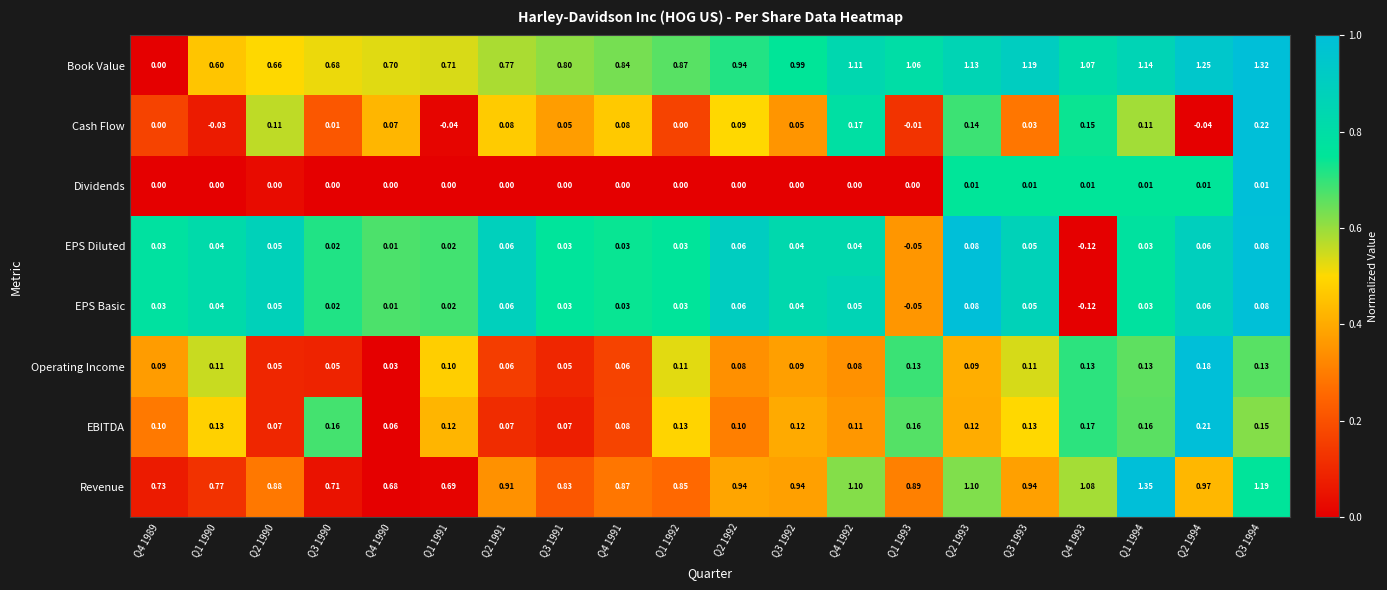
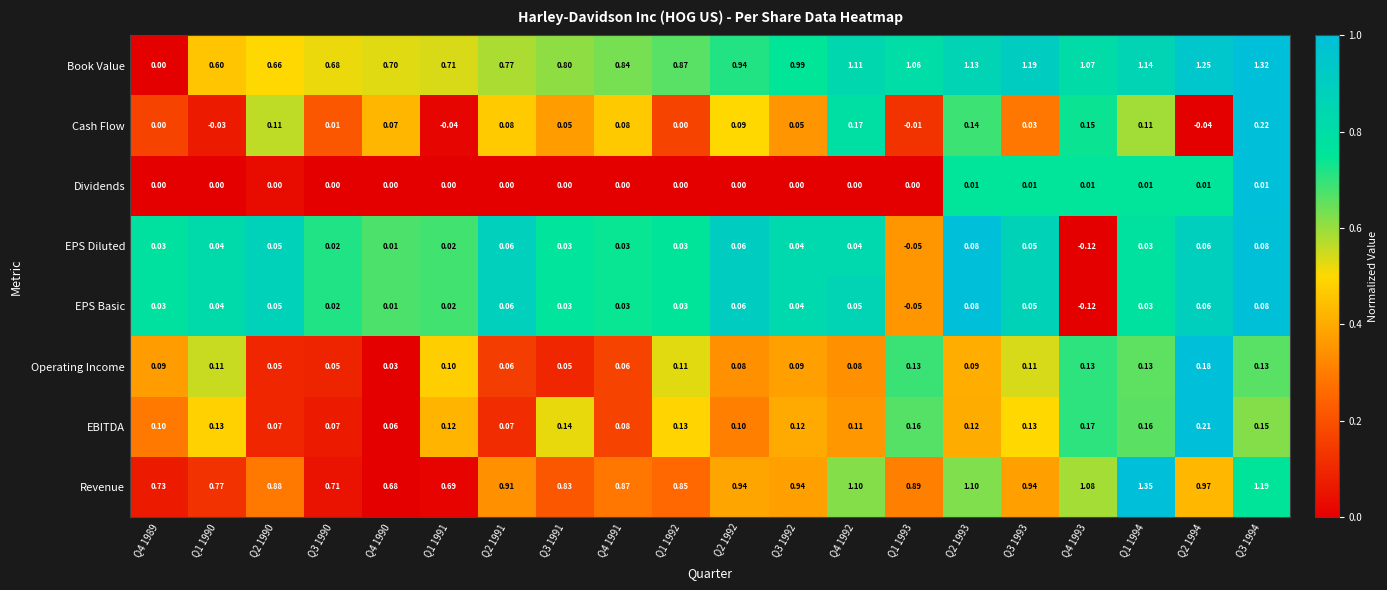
  {
    "Book Value": {
      "Q4 1989": 0.00,
      "Q1 1990": 0.60,
      "Q2 1990": 0.66,
      "Q3 1990": 0.68,
      "Q4 1990": 0.70,
      "Q1 1991": 0.71,
      "Q2 1991": 0.77,
      "Q3 1991": 0.80,
      "Q4 1991": 0.84,
      "Q1 1992": 0.87,
      "Q2 1992": 0.94,
      "Q3 1992": 0.99,
      "Q4 1992": 1.11,
      "Q1 1993": 1.06,
      "Q2 1993": 1.13,
      "Q3 1993": 1.19,
      "Q4 1993": 1.07,
      "Q1 1994": 1.14,
      "Q2 1994": 1.25,
      "Q3 1994": 1.32
    },
    "Cash Flow": {
      "Q4 1989": 0.00,
      "Q1 1990": -0.03,
      "Q2 1990": 0.11,
      "Q3 1990": 0.01,
      "Q4 1990": 0.07,
      "Q1 1991": -0.04,
      "Q2 1991": 0.08,
      "Q3 1991": 0.05,
      "Q4 1991": 0.08,
      "Q1 1992": 0.00,
      "Q2 1992": 0.09,
      "Q3 1992": 0.05,
      "Q4 1992": 0.17,
      "Q1 1993": -0.01,
      "Q2 1993": 0.14,
      "Q3 1993": 0.03,
      "Q4 1993": 0.15,
      "Q1 1994": 0.11,
      "Q2 1994": -0.04,
      "Q3 1994": 0.22
    },
    "Dividends": {
      "Q4 1989": 0.00,
      "Q1 1990": 0.00,
      "Q2 1990": 0.00,
      "Q3 1990": 0.00,
      "Q4 1990": 0.00,
      "Q1 1991": 0.00,
      "Q2 1991": 0.00,
      "Q3 1991": 0.00,
      "Q4 1991": 0.00,
      "Q1 1992": 0.00,
      "Q2 1992": 0.00,
      "Q3 1992": 0.00,
      "Q4 1992": 0.00,
      "Q1 1993": 0.00,
      "Q2 1993": 0.01,
      "Q3 1993": 0.01,
      "Q4 1993": 0.01,
      "Q1 1994": 0.01,
      "Q2 1994": 0.01,
      "Q3 1994": 0.01
    },
    "EPS Diluted": {
      "Q4 1989": 0.03,
      "Q1 1990": 0.04,
      "Q2 1990": 0.05,
      "Q3 1990": 0.02,
      "Q4 1990": 0.01,
      "Q1 1991": 0.02,
      "Q2 1991": 0.06,
      "Q3 1991": 0.03,
      "Q4 1991": 0.03,
      "Q1 1992": 0.03,
      "Q2 1992": 0.06,
      "Q3 1992": 0.04,
      "Q4 1992": 0.04,
      "Q1 1993": -0.05,
      "Q2 1993": 0.08,
      "Q3 1993": 0.05,
      "Q4 1993": -0.12,
      "Q1 1994": 0.03,
      "Q2 1994": 0.06,
      "Q3 1994": 0.08
    },
    "EPS Basic": {
      "Q4 1989": 0.03,
      "Q1 1990": 0.04,
      "Q2 1990": 0.05,
      "Q3 1990": 0.02,
      "Q4 1990": 0.01,
      "Q1 1991": 0.02,
      "Q2 1991": 0.06,
      "Q3 1991": 0.03,
      "Q4 1991": 0.03,
      "Q1 1992": 0.03,
      "Q2 1992": 0.06,
      "Q3 1992": 0.04,
      "Q4 1992": 0.05,
      "Q1 1993": -0.05,
      "Q2 1993": 0.08,
      "Q3 1993": 0.05,
      "Q4 1993": -0.12,
      "Q1 1994": 0.03,
      "Q2 1994": 0.06,
      "Q3 1994": 0.08
    },
    "Operating Income": {
      "Q4 1989": 0.09,
      "Q1 1990": 0.11,
      "Q2 1990": 0.05,
      "Q3 1990": 0.05,
      "Q4 1990": 0.03,
      "Q1 1991": 0.10,
      "Q2 1991": 0.06,
      "Q3 1991": 0.05,
      "Q4 1991": 0.06,
      "Q1 1992": 0.11,
      "Q2 1992": 0.08,
      "Q3 1992": 0.09,
      "Q4 1992": 0.08,
      "Q1 1993": 0.13,
      "Q2 1993": 0.09,
      "Q3 1993": 0.11,
      "Q4 1993": 0.13,
      "Q1 1994": 0.13,
      "Q2 1994": 0.18,
      "Q3 1994": 0.13
    },
    "EBITDA": {
      "Q4 1989": 0.10,
      "Q1 1990": 0.13,
      "Q2 1990": 0.07,
-     "Q3 1990": 0.16,
+     "Q3 1990": 0.07,
      "Q4 1990": 0.06,
      "Q1 1991": 0.12,
      "Q2 1991": 0.07,
-     "Q3 1991": 0.07,
+     "Q3 1991": 0.14,
      "Q4 1991": 0.08,
      "Q1 1992": 0.13,
      "Q2 1992": 0.10,
      "Q3 1992": 0.12,
      "Q4 1992": 0.11,
      "Q1 1993": 0.16,
      "Q2 1993": 0.12,
      "Q3 1993": 0.13,
      "Q4 1993": 0.17,
      "Q1 1994": 0.16,
      "Q2 1994": 0.21,
      "Q3 1994": 0.15
    },
    "Revenue": {
      "Q4 1989": 0.73,
      "Q1 1990": 0.77,
      "Q2 1990": 0.88,
      "Q3 1990": 0.71,
      "Q4 1990": 0.68,
      "Q1 1991": 0.69,
      "Q2 1991": 0.91,
      "Q3 1991": 0.83,
      "Q4 1991": 0.87,
      "Q1 1992": 0.85,
      "Q2 1992": 0.94,
      "Q3 1992": 0.94,
      "Q4 1992": 1.10,
      "Q1 1993": 0.89,
      "Q2 1993": 1.10,
      "Q3 1993": 0.94,
      "Q4 1993": 1.08,
      "Q1 1994": 1.35,
      "Q2 1994": 0.97,
      "Q3 1994": 1.19
    }
  }
